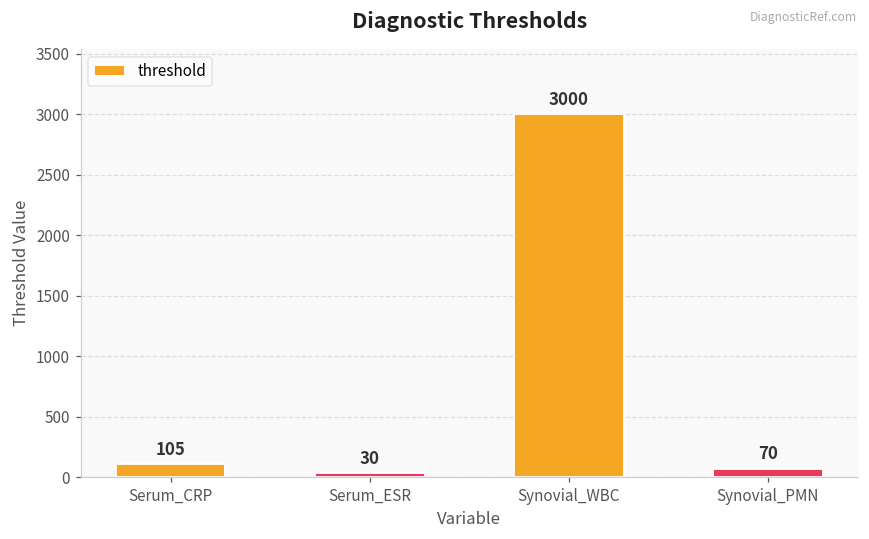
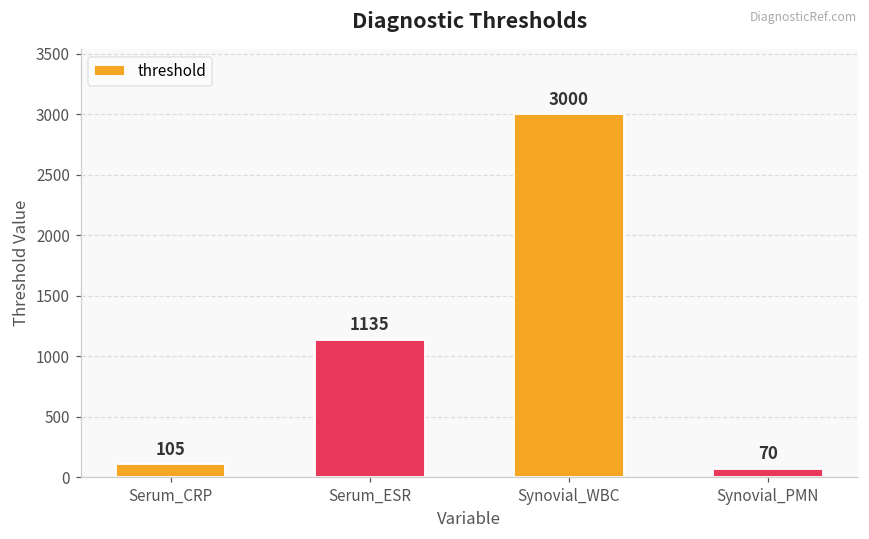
  {
    "Serum_CRP": 105,
-   "Serum_ESR": 30,
+   "Serum_ESR": 1135,
    "Synovial_WBC": 3000,
    "Synovial_PMN": 70
  }
